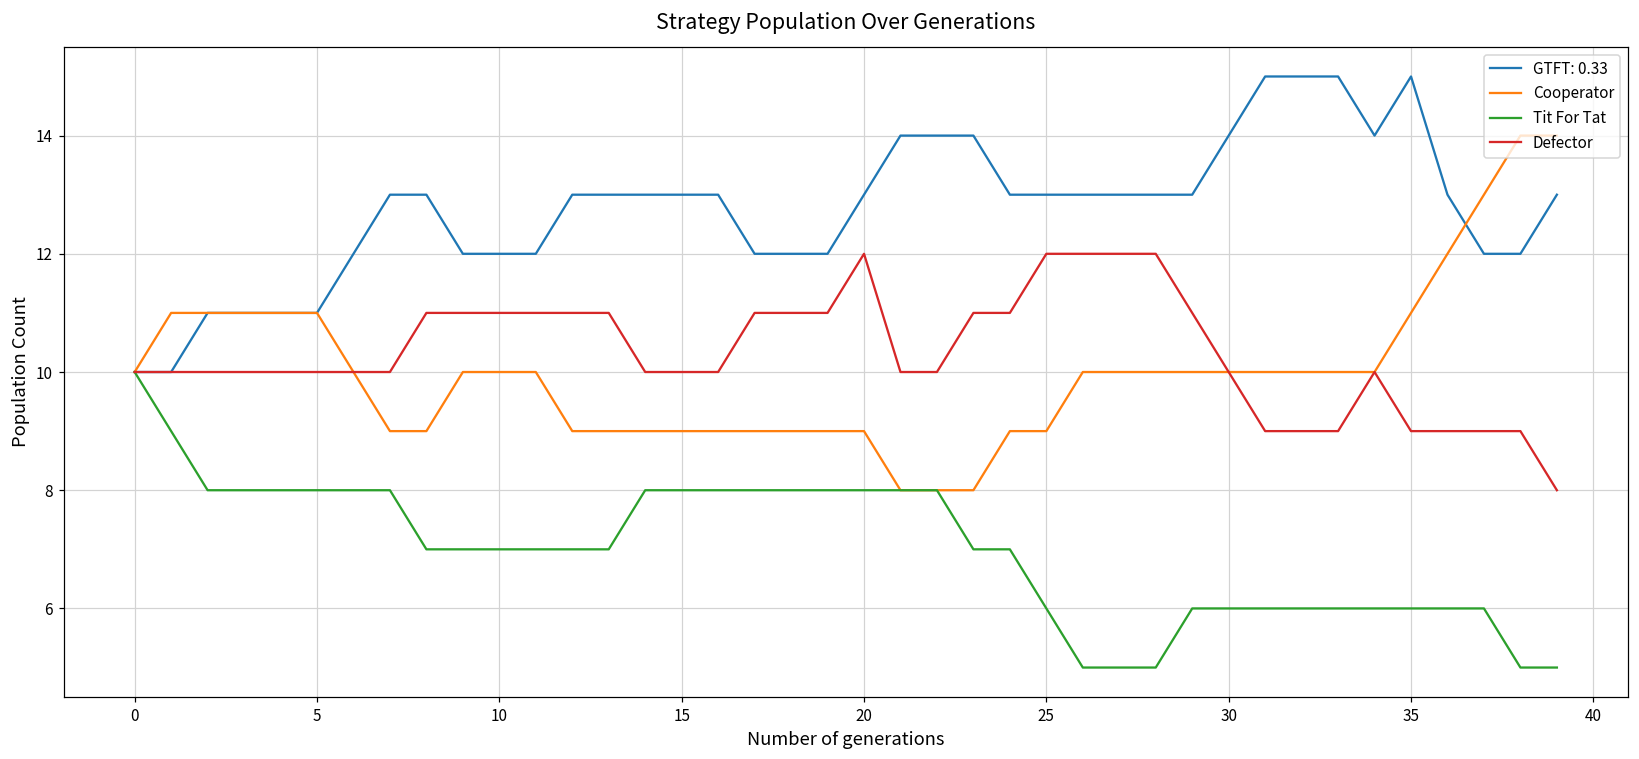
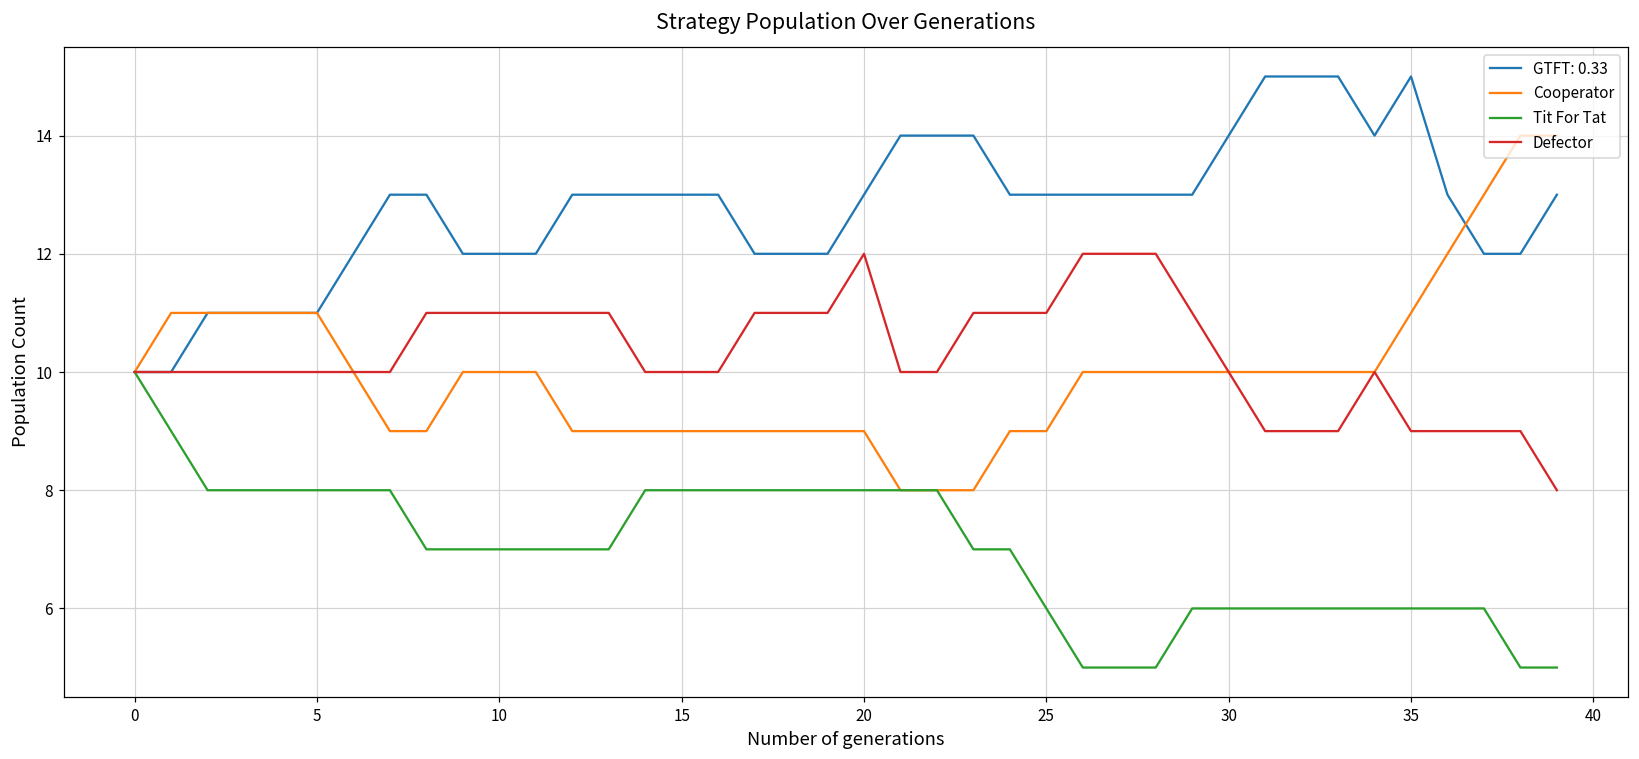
  {
    "GTFT: 0.33": {
      "10": 12,
      "15": 13,
      "20": 13,
      "25": 13,
      "30": 14,
      "35": 15
    },
    "Cooperator": {
      "10": 10,
      "15": 9,
      "20": 9,
      "25": 9,
      "35": 11
    },
    "Tit For Tat": {
      "5": 8,
      "10": 7,
      "15": 8,
      "20": 8,
      "25": 6,
      "30": 6,
      "35": 6
    },
    "Defector": {
      "5": 10,
      "10": 11,
      "15": 10,
      "20": 12,
-     "25": 12,
+     "25": 11,
      "35": 9
    }
  }
